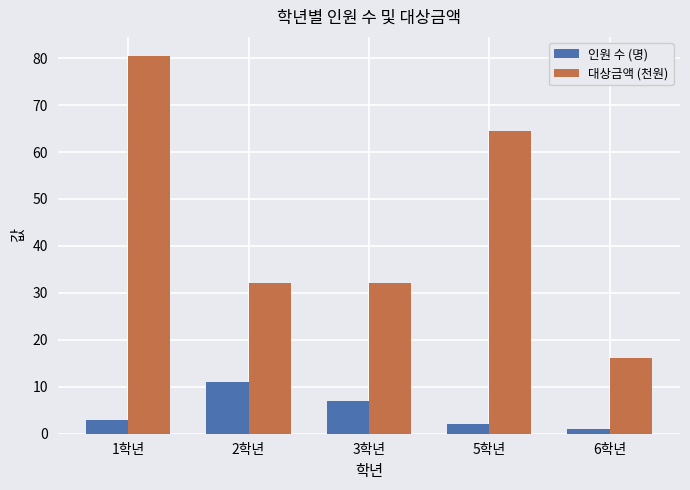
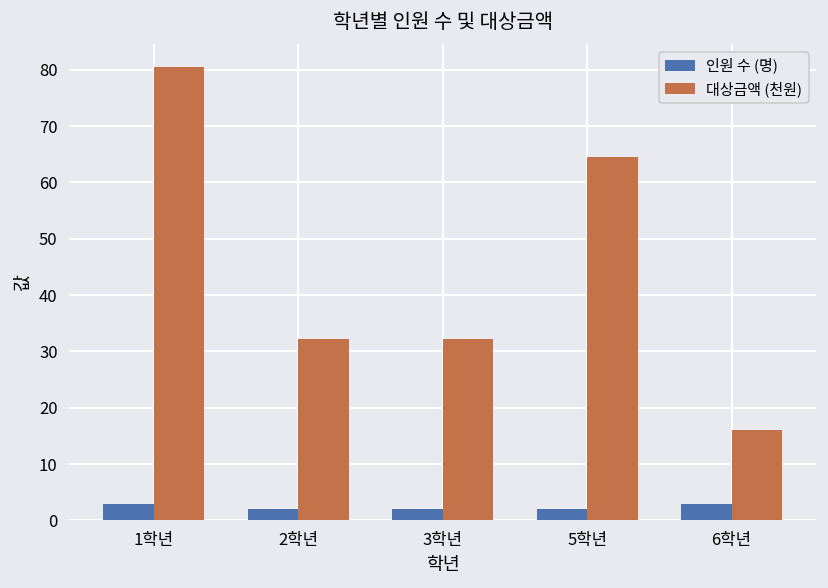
  {
    "인원 수 (명)": {
      "1학년": 3,
-     "2학년": 11,
-     "3학년": 7,
+     "2학년": 2,
+     "3학년": 2,
      "5학년": 2,
-     "6학년": 1
+     "6학년": 3
    },
    "대상금액 (천원)": {
      "1학년": 81,
      "2학년": 32,
      "3학년": 32,
      "5학년": 65,
      "6학년": 16
    }
  }
